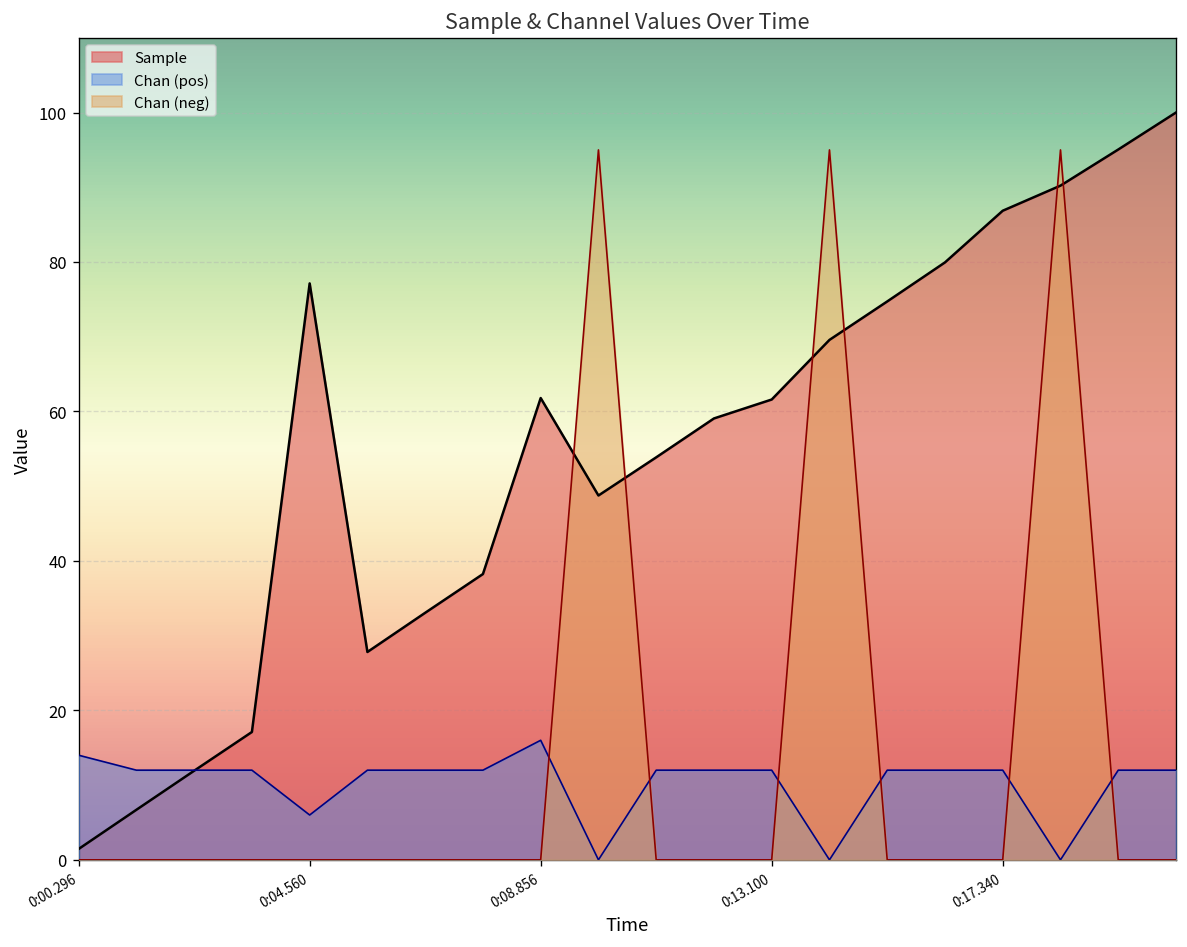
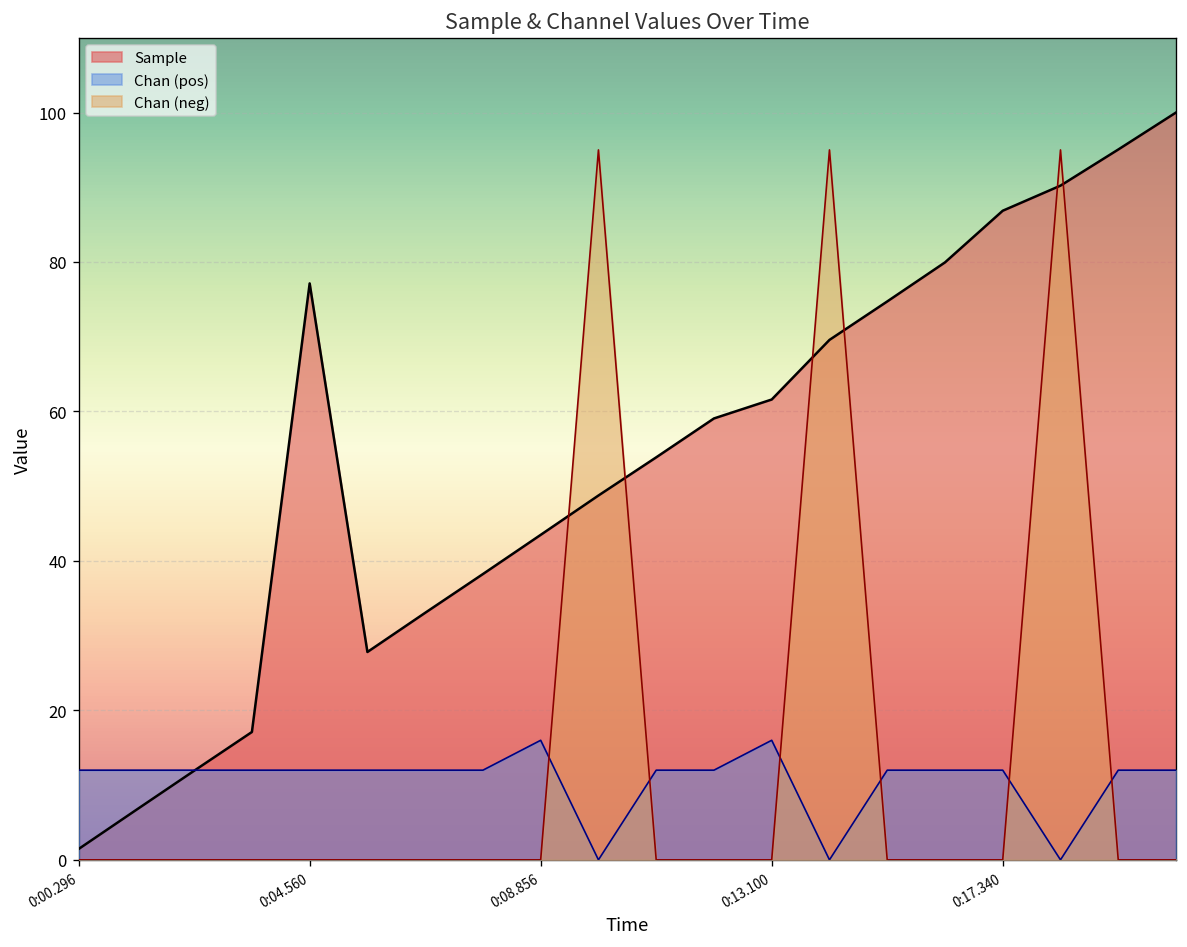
  {
    "Sample": {
      "0:00.296": 1,
      "0:04.560": 77,
-     "0:08.856": 62,
+     "0:08.856": 43,
      "0:13.100": 62,
      "0:17.340": 87
    },
    "Chan (pos)": {
-     "0:00.296": 14,
-     "0:04.560": 6,
+     "0:00.296": 12,
+     "0:04.560": 12,
      "0:08.856": 16,
-     "0:13.100": 12,
+     "0:13.100": 16,
      "0:17.340": 12
    },
    "Chan (neg)": {
      "0:00.296": 0,
      "0:04.560": 0,
      "0:08.856": 0,
      "0:13.100": 0,
      "0:17.340": 0
    }
  }
